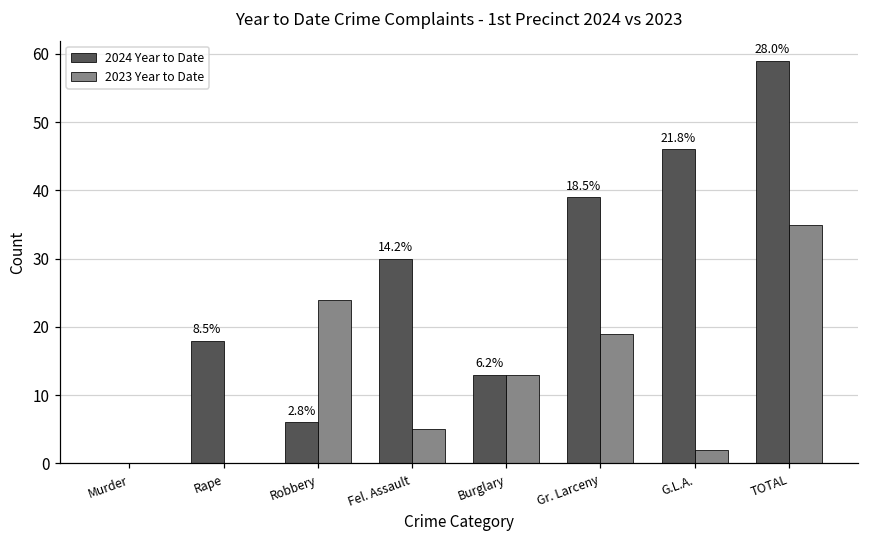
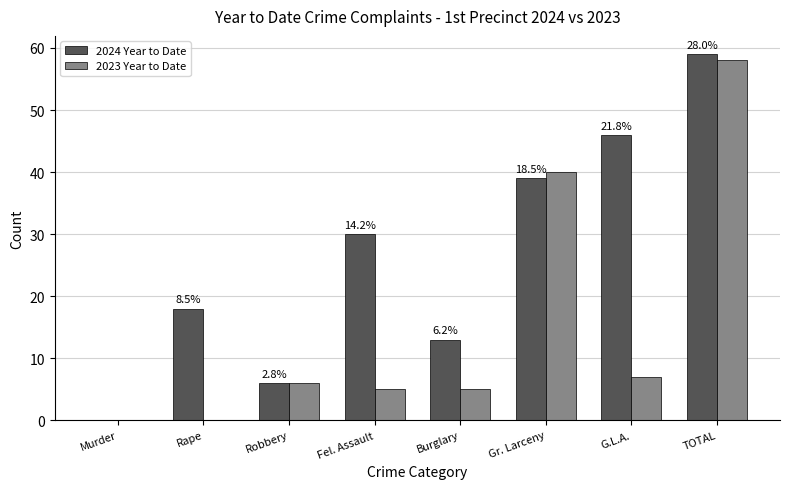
  {
    "2024 Year to Date": {
      "Murder": 0
    },
    "2023 Year to Date": {
      "Murder": 0,
      "Rape": 0,
-     "Robbery": 24,
+     "Robbery": 6,
      "Fel. Assault": 5,
-     "Burglary": 13,
-     "Gr. Larceny": 19,
-     "G.L.A.": 2,
-     "TOTAL": 35
+     "Burglary": 5,
+     "Gr. Larceny": 40,
+     "G.L.A.": 7,
+     "TOTAL": 58
    }
  }
